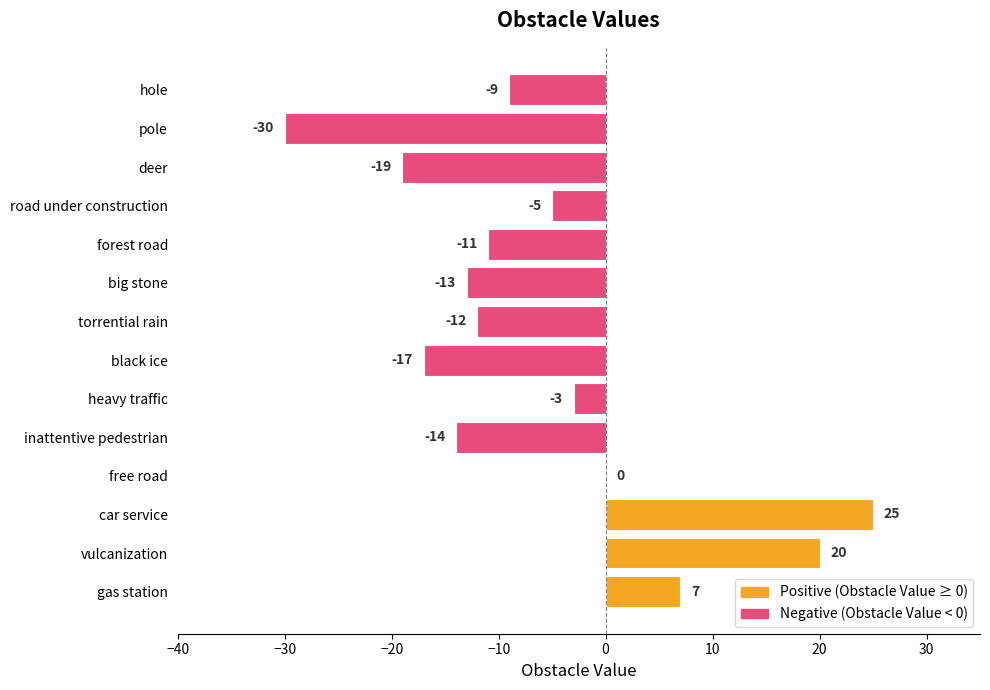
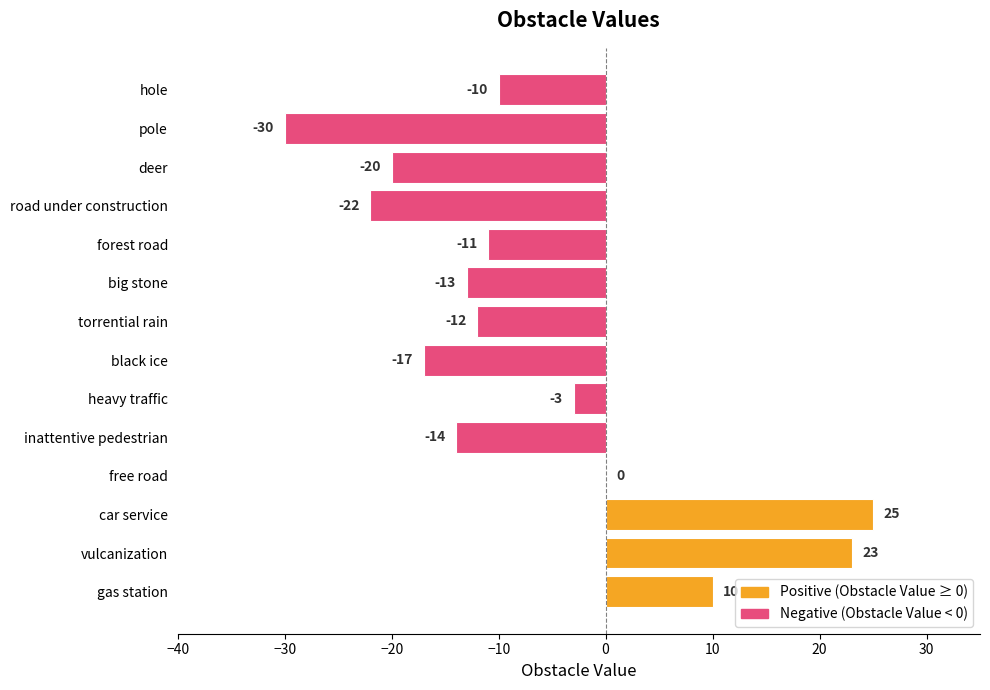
  {
-   "hole": -9,
+   "hole": -10,
    "pole": -30,
-   "deer": -19,
-   "road under construction": -5,
+   "deer": -20,
+   "road under construction": -22,
    "forest road": -11,
    "big stone": -13,
    "torrential rain": -12,
    "black ice": -17,
    "heavy traffic": -3,
    "inattentive pedestrian": -14,
    "free road": 0,
    "car service": 25,
-   "vulcanization": 20,
-   "gas station": 7
+   "vulcanization": 23,
+   "gas station": 10
  }
